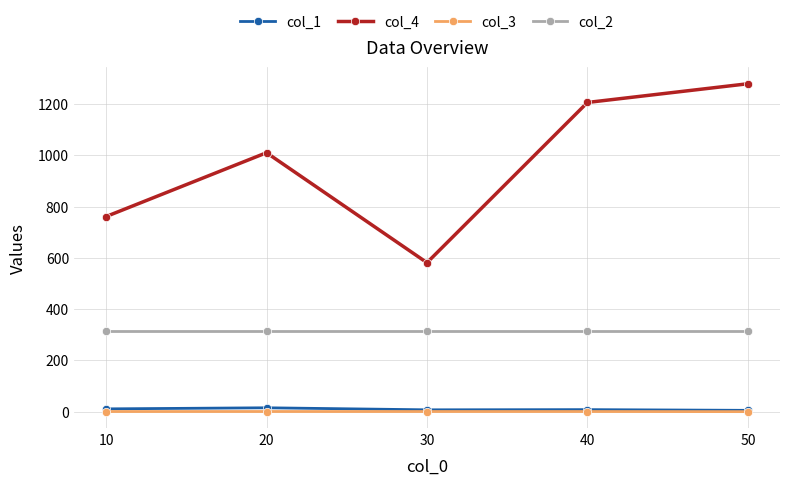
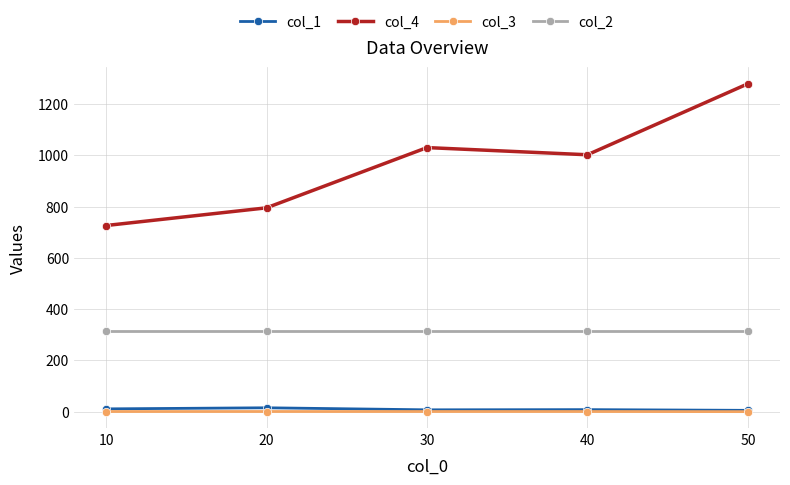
  {
    "col_1": {
      "10": 10,
      "20": 20
    },
    "col_4": {
-     "10": 760,
-     "20": 1010,
-     "30": 580,
-     "40": 1210,
+     "10": 730,
+     "20": 800,
+     "30": 1030,
+     "40": 1000,
      "50": 1280
    },
    "col_3": {
      "10": 0,
      "20": 0
    },
    "col_2": {
      "10": 320,
      "20": 320,
      "30": 320,
      "40": 320,
      "50": 320
    }
  }
